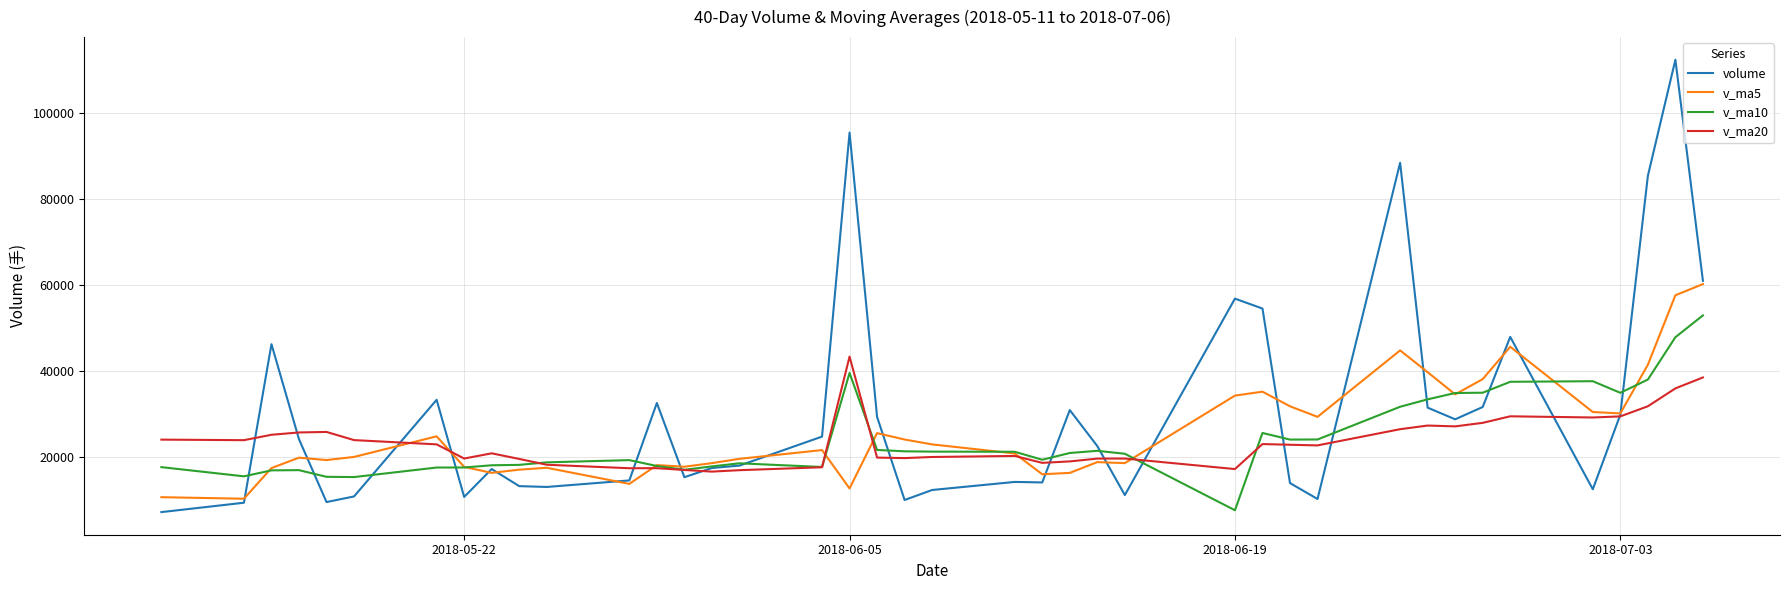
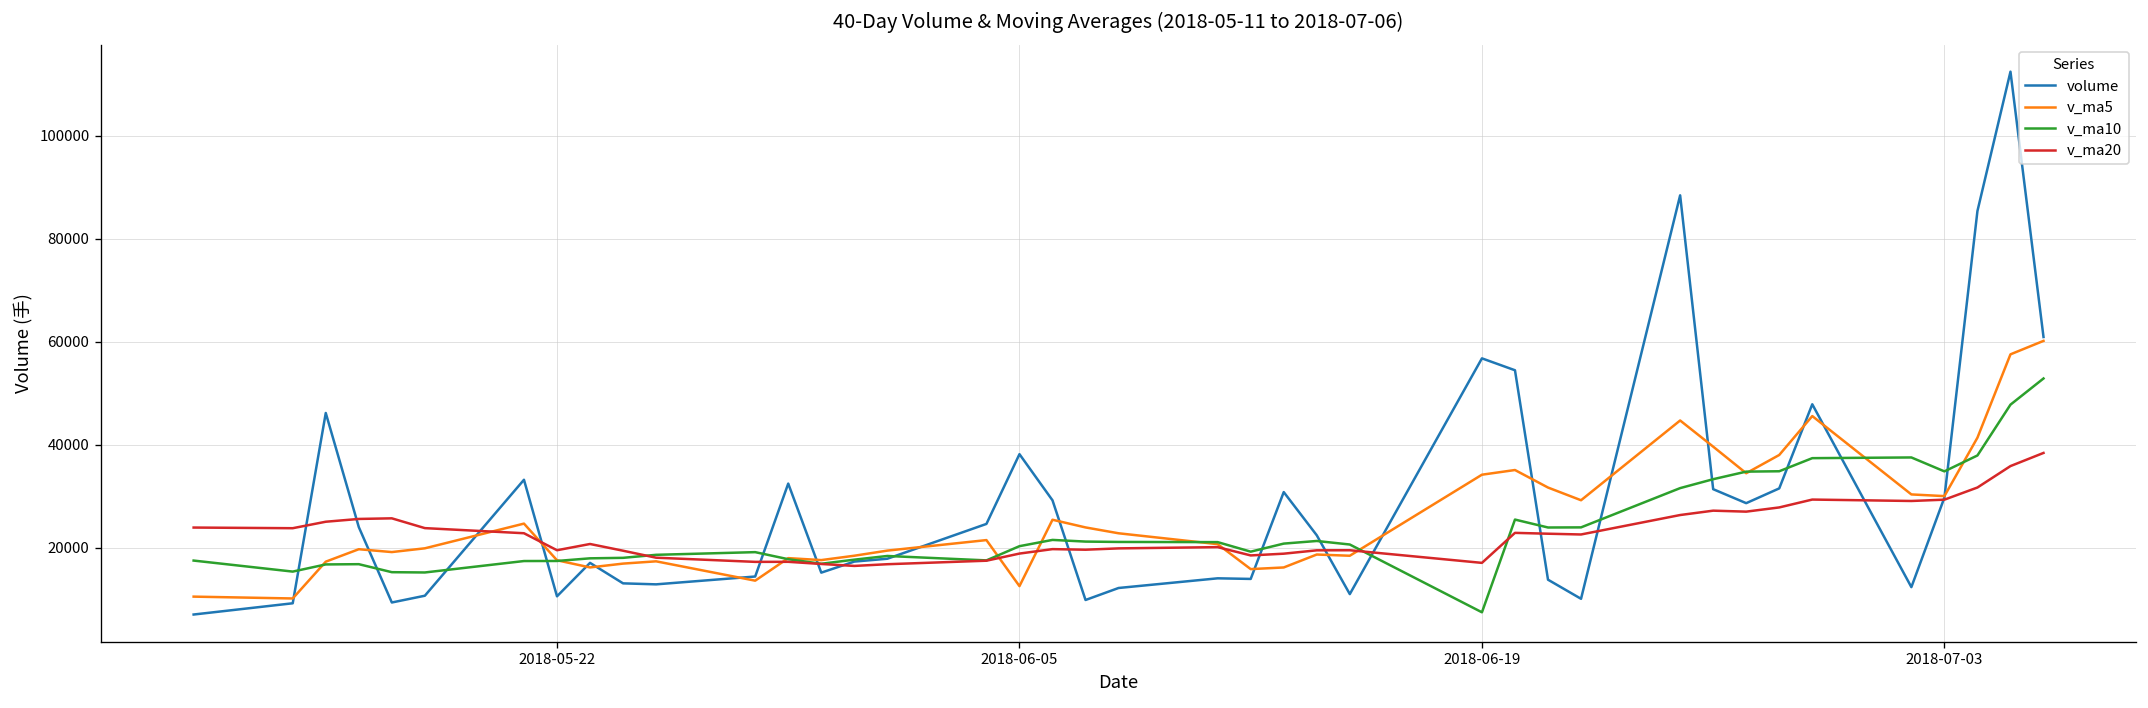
  {
    "volume": {
      "2018-05-22": 11000,
-     "2018-06-05": 95000,
+     "2018-06-05": 38000,
      "2018-06-19": 57000
    },
    "v_ma5": {
      "2018-06-05": 13000,
      "2018-06-19": 34000
    },
    "v_ma10": {
-     "2018-06-05": 39000,
+     "2018-06-05": 20000,
      "2018-06-19": 8000,
      "2018-07-03": 35000
    },
    "v_ma20": {
      "2018-05-22": 20000,
-     "2018-06-05": 43000,
+     "2018-06-05": 19000,
      "2018-06-19": 17000
    }
  }
